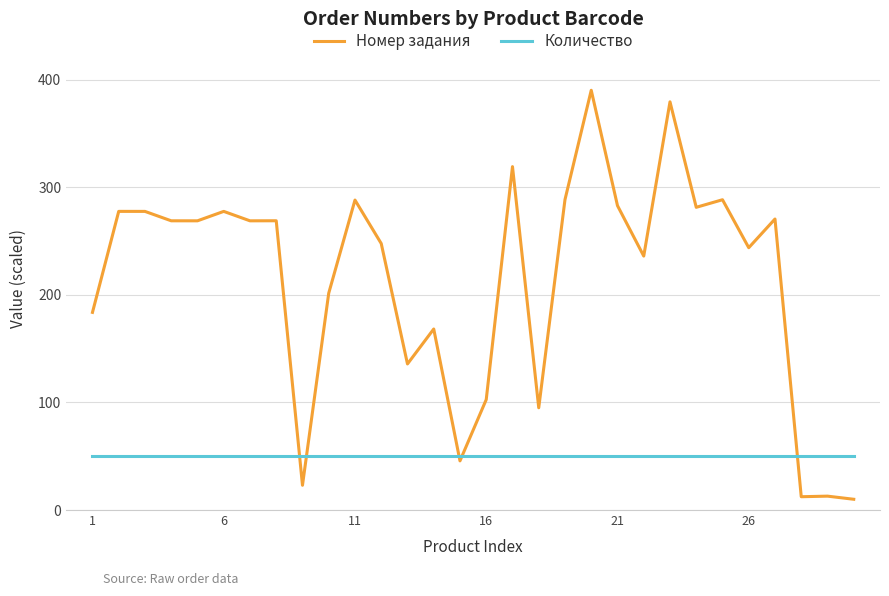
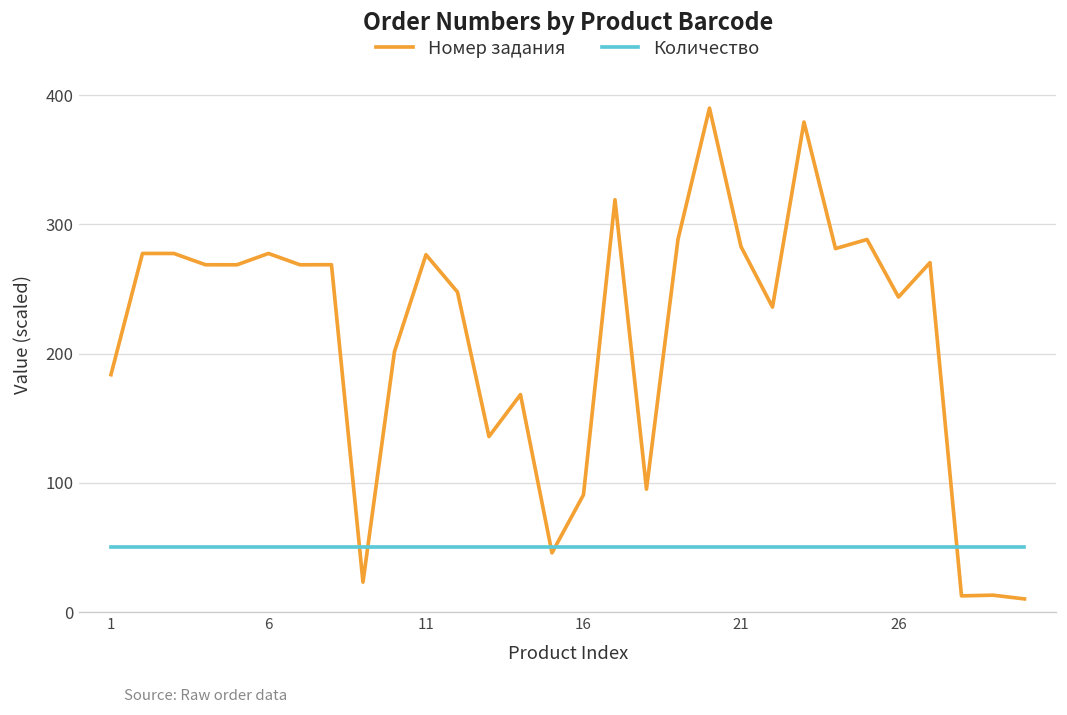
  {
    "Номер задания": {
      "1": 184,
      "6": 277,
-     "11": 288,
-     "16": 103,
+     "11": 277,
+     "16": 91,
      "21": 283,
      "26": 244
    },
    "Количество": {
      "1": 50,
      "6": 50,
      "11": 50,
      "16": 50,
      "21": 50,
      "26": 50
    }
  }
